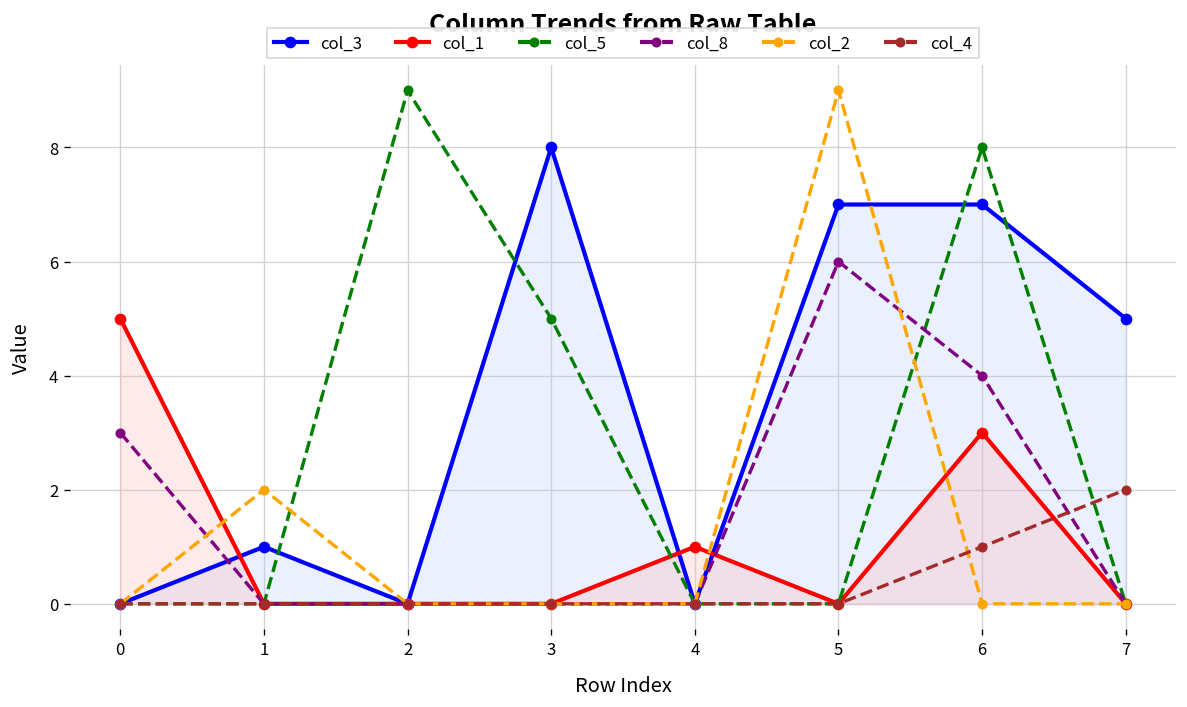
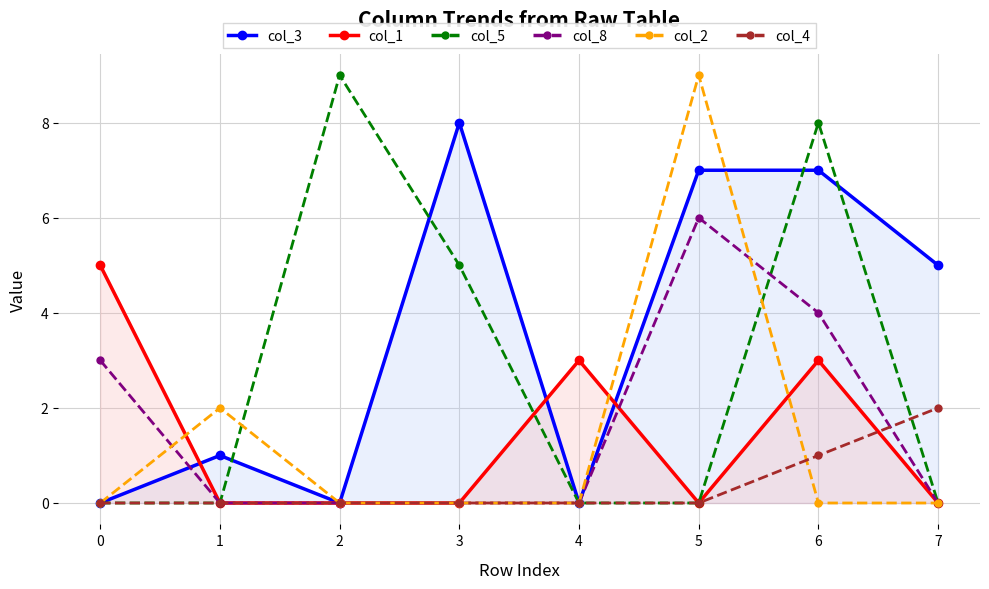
  {
    "col_3": {
      "1": 1,
      "3": 8,
      "5": 7,
      "6": 7,
      "7": 5
    },
    "col_1": {
      "0": 5,
-     "4": 1,
+     "4": 3,
      "6": 3
    },
    "col_5": {
      "2": 9,
      "3": 5,
      "6": 8
    },
    "col_8": {
      "0": 3,
      "5": 6,
      "6": 4
    },
    "col_2": {
      "1": 2,
      "5": 9,
      "6": 0
    },
    "col_4": {
      "6": 1,
      "7": 2
    }
  }
